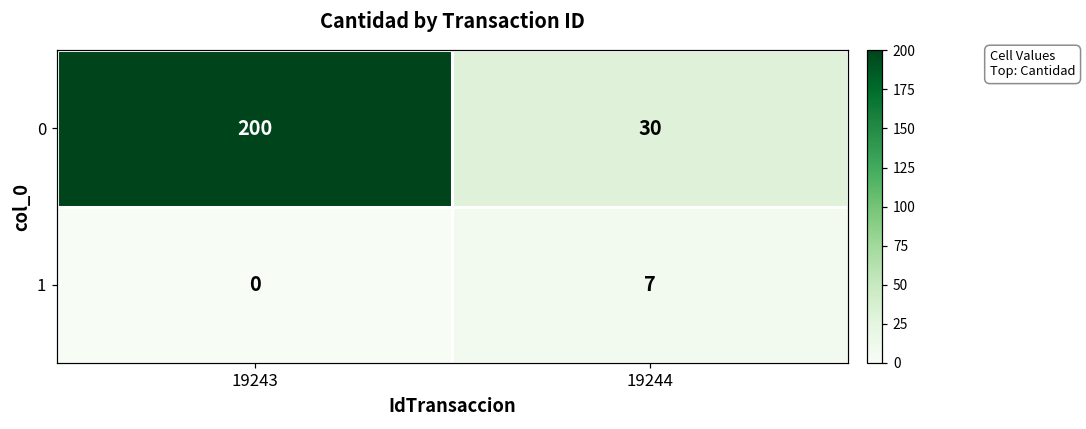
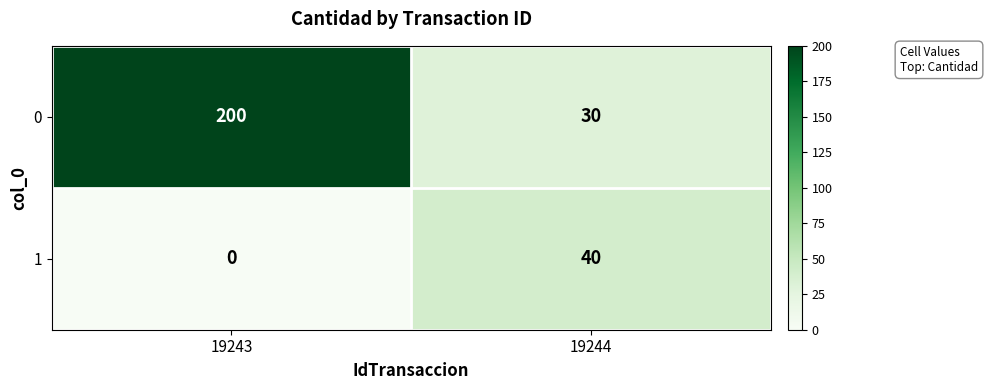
  {
    "0": {
      "19243": 200,
      "19244": 30
    },
    "1": {
      "19243": 0,
-     "19244": 7
+     "19244": 40
    }
  }
